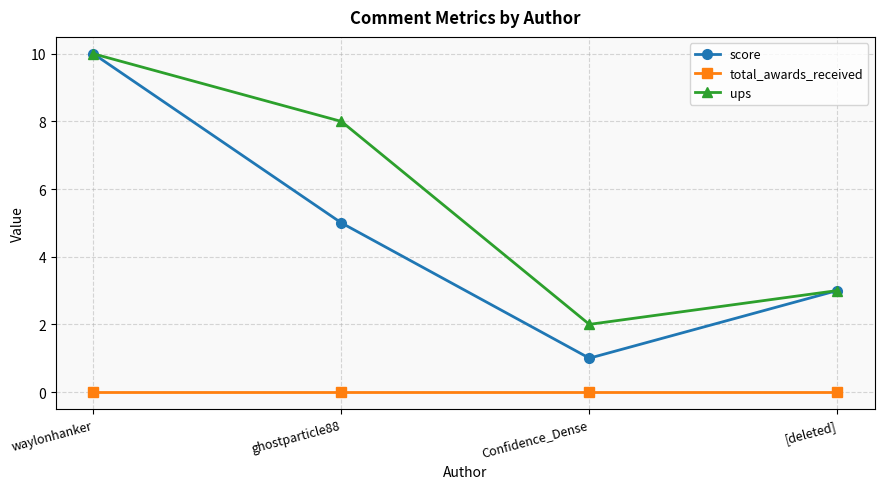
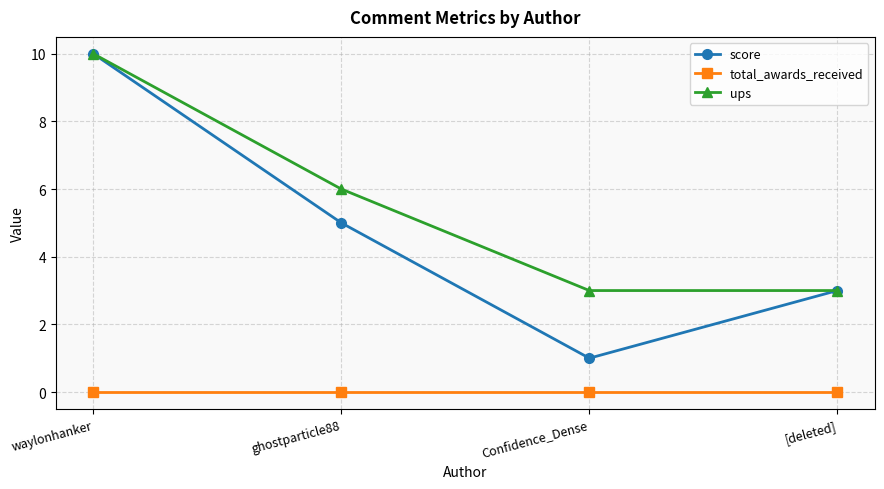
  {
    "score": {
      "ghostparticle88": 5,
      "Confidence_Dense": 1
    },
    "total_awards_received": {
      "waylonhanker": 0,
      "ghostparticle88": 0,
      "Confidence_Dense": 0,
      "[deleted]": 0
    },
    "ups": {
-     "ghostparticle88": 8,
-     "Confidence_Dense": 2
+     "ghostparticle88": 6,
+     "Confidence_Dense": 3
    }
  }
